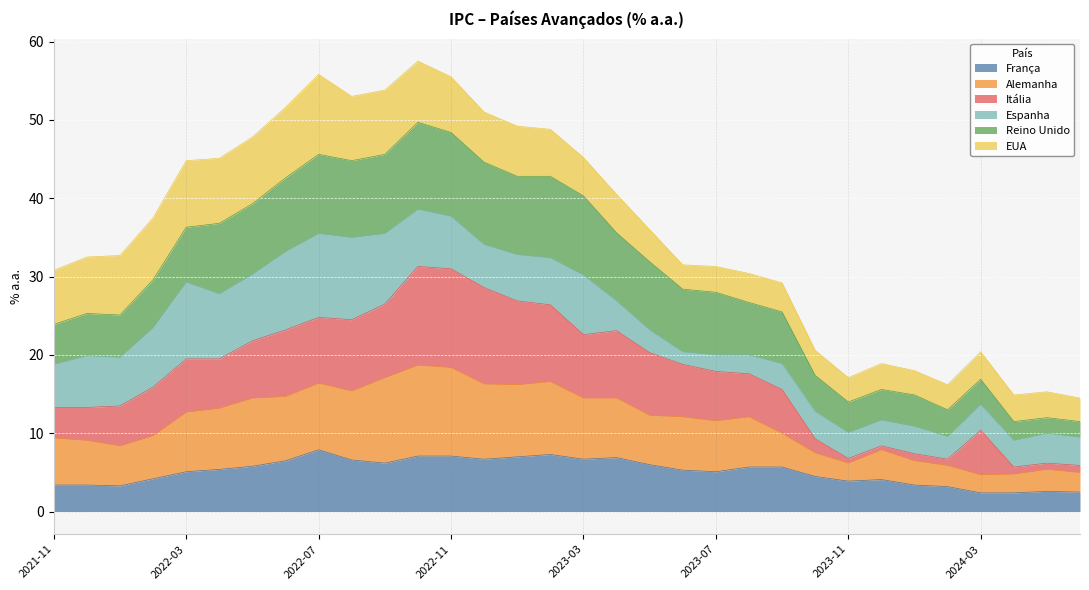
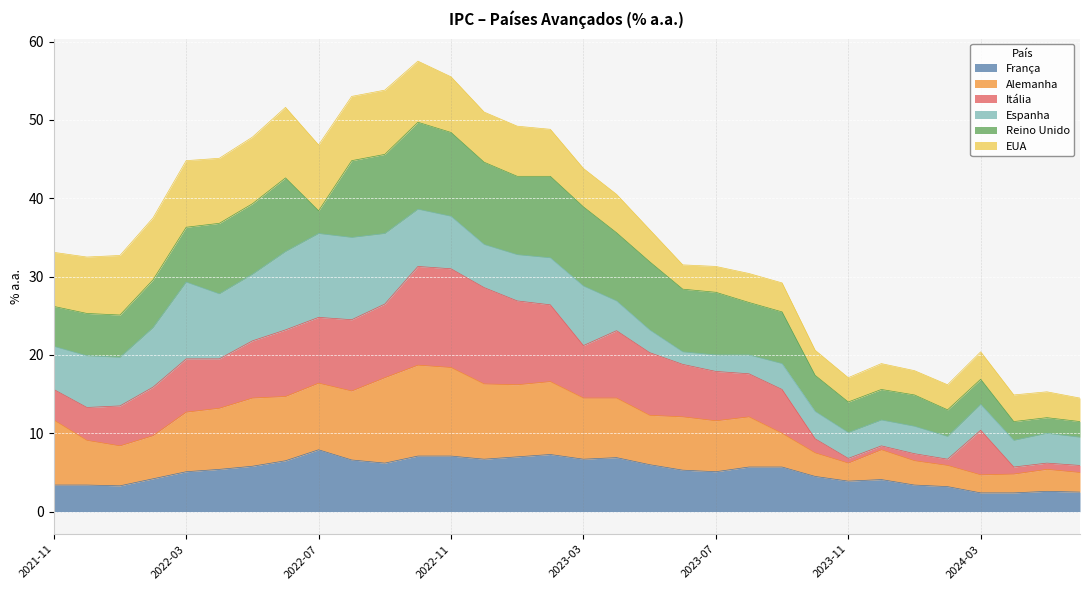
  {
    "França": {
      "2021-11": 3,
      "2022-03": 5,
      "2022-07": 8,
      "2022-11": 7,
      "2023-03": 7,
      "2023-07": 5,
      "2023-11": 4,
      "2024-03": 2
    },
    "Alemanha": {
-     "2021-11": 6,
+     "2021-11": 8,
      "2022-03": 8,
      "2022-07": 8,
      "2022-11": 11,
      "2023-03": 8,
      "2023-07": 7,
      "2023-11": 2,
      "2024-03": 2
    },
    "Itália": {
      "2021-11": 4,
      "2022-03": 7,
      "2022-07": 8,
      "2022-11": 13,
-     "2023-03": 8,
+     "2023-03": 7,
      "2023-07": 6,
      "2023-11": 1,
      "2024-03": 6
    },
    "Espanha": {
      "2021-11": 6,
      "2022-03": 10,
      "2022-07": 11,
      "2022-11": 7,
      "2023-03": 8,
      "2023-07": 2,
      "2023-11": 3,
      "2024-03": 3
    },
    "Reino Unido": {
      "2021-11": 5,
      "2022-03": 7,
-     "2022-07": 10,
+     "2022-07": 3,
      "2022-11": 11,
      "2023-03": 10,
      "2023-07": 8,
      "2023-11": 4,
      "2024-03": 3
    },
    "EUA": {
      "2021-11": 7,
      "2022-03": 9,
-     "2022-07": 10,
+     "2022-07": 8,
      "2022-11": 7,
      "2023-03": 5,
      "2023-07": 3,
      "2023-11": 3,
      "2024-03": 4
    }
  }
